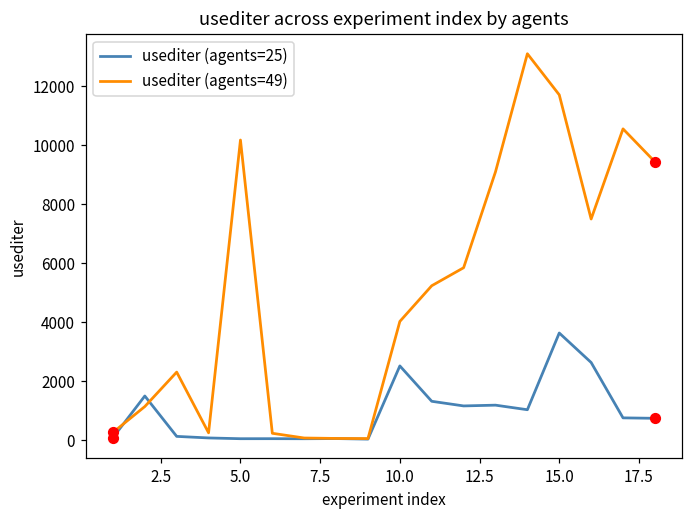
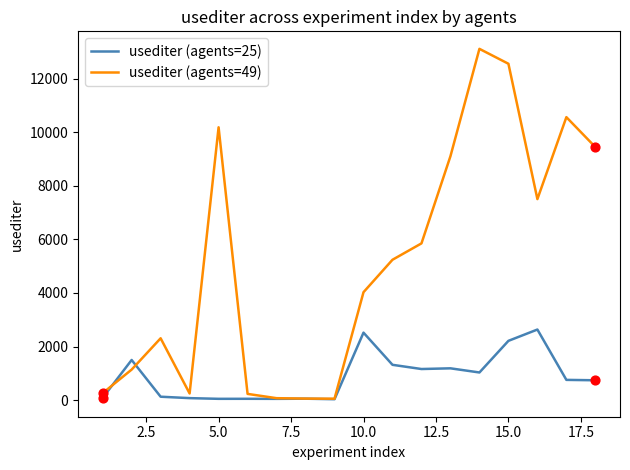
  {
    "usediter (agents=25)": {
      "5.0": 100,
      "10.0": 2500,
-     "15.0": 3600
+     "15.0": 2200
    },
    "usediter (agents=49)": {
      "5.0": 10200,
      "10.0": 4000,
-     "15.0": 11700
+     "15.0": 12600
    }
  }
